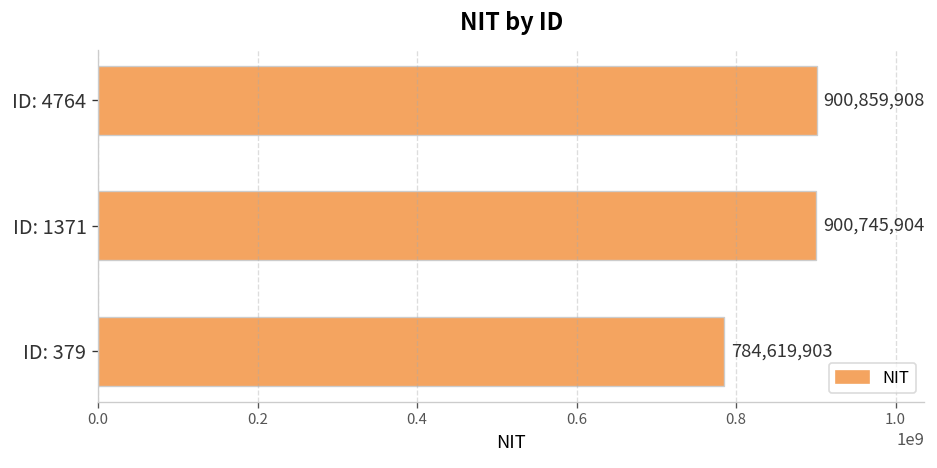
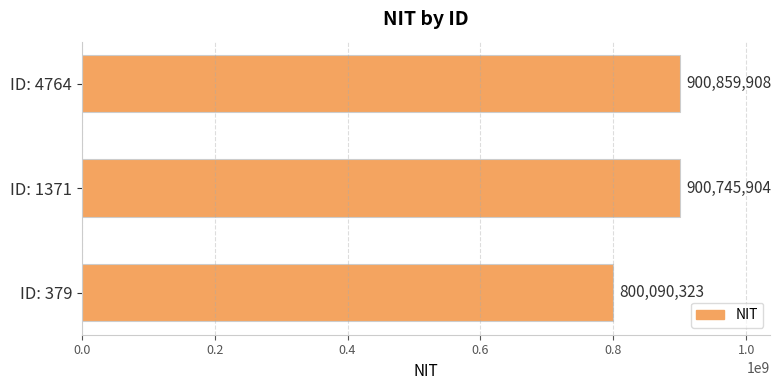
  {
    "ID: 4764": "900,859,908",
    "ID: 1371": "900,745,904",
-   "ID: 379": "784,619,903"
+   "ID: 379": "800,090,323"
  }
